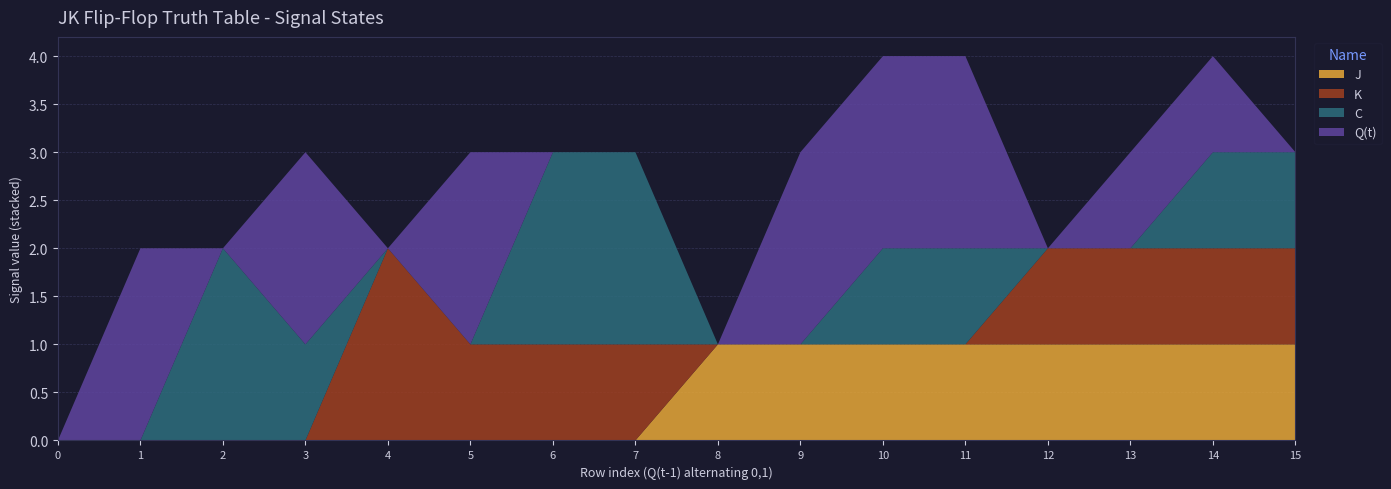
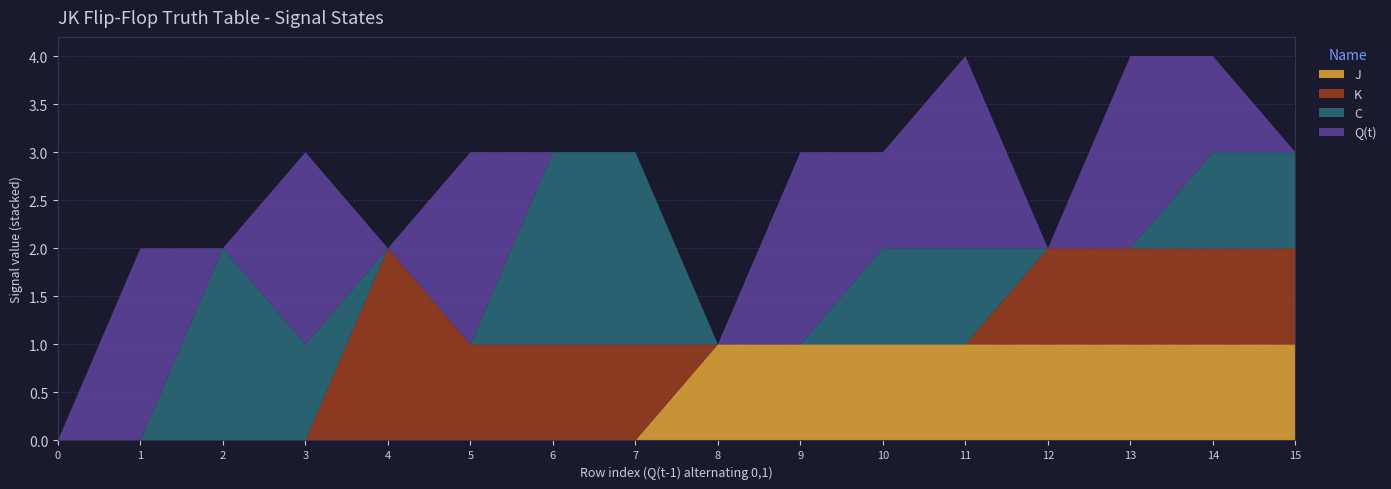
  {
    "J": {
      "4": 0,
      "5": 0,
      "6": 0,
      "7": 0,
      "12": 1,
      "13": 1,
      "14": 1,
      "15": 1
    },
    "C": {
      "3": 1,
      "10": 1,
      "11": 1,
      "14": 1
    },
    "Q(t)": {
      "1": 2,
      "3": 2,
      "5": 2,
      "9": 2,
-     "10": 2,
+     "10": 1,
      "11": 2,
-     "13": 1,
+     "13": 2,
      "14": 1
    }
  }
